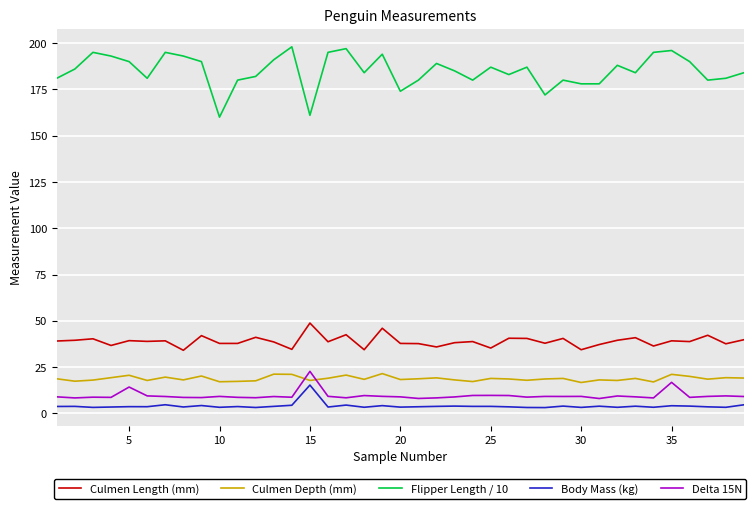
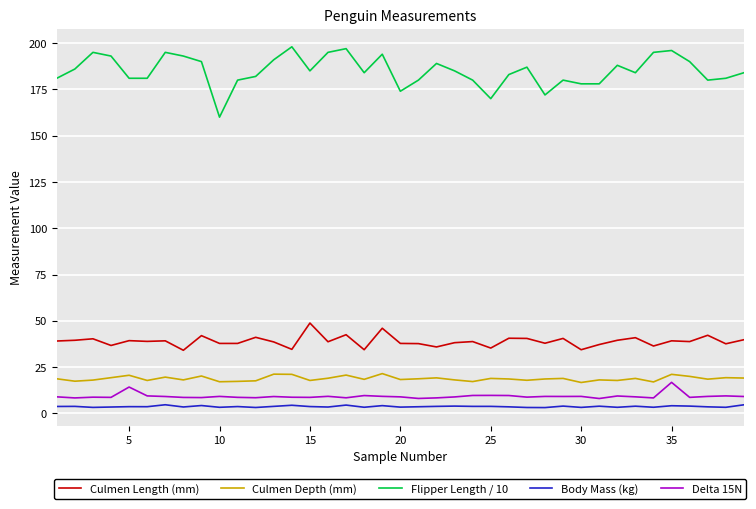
  {
    "Culmen Length (mm)": {
      "5": 39,
      "10": 38,
      "15": 49,
      "20": 38,
      "25": 35,
      "30": 34,
      "35": 39
    },
    "Culmen Depth (mm)": {
      "5": 21,
      "10": 17,
      "15": 18,
      "20": 18,
      "25": 19,
      "30": 17,
      "35": 21
    },
    "Flipper Length / 10": {
-     "5": 190,
+     "5": 181,
      "10": 160,
-     "15": 161,
+     "15": 185,
      "20": 174,
-     "25": 187,
+     "25": 170,
      "30": 178,
      "35": 196
    },
    "Body Mass (kg)": {
      "5": 4,
      "10": 3,
-     "15": 15,
+     "15": 4,
      "20": 3,
      "25": 4,
      "30": 3,
      "35": 4
    },
    "Delta 15N": {
      "5": 14,
      "10": 9,
-     "15": 23,
+     "15": 9,
      "20": 9,
      "25": 10,
      "30": 9,
      "35": 17
    }
  }
